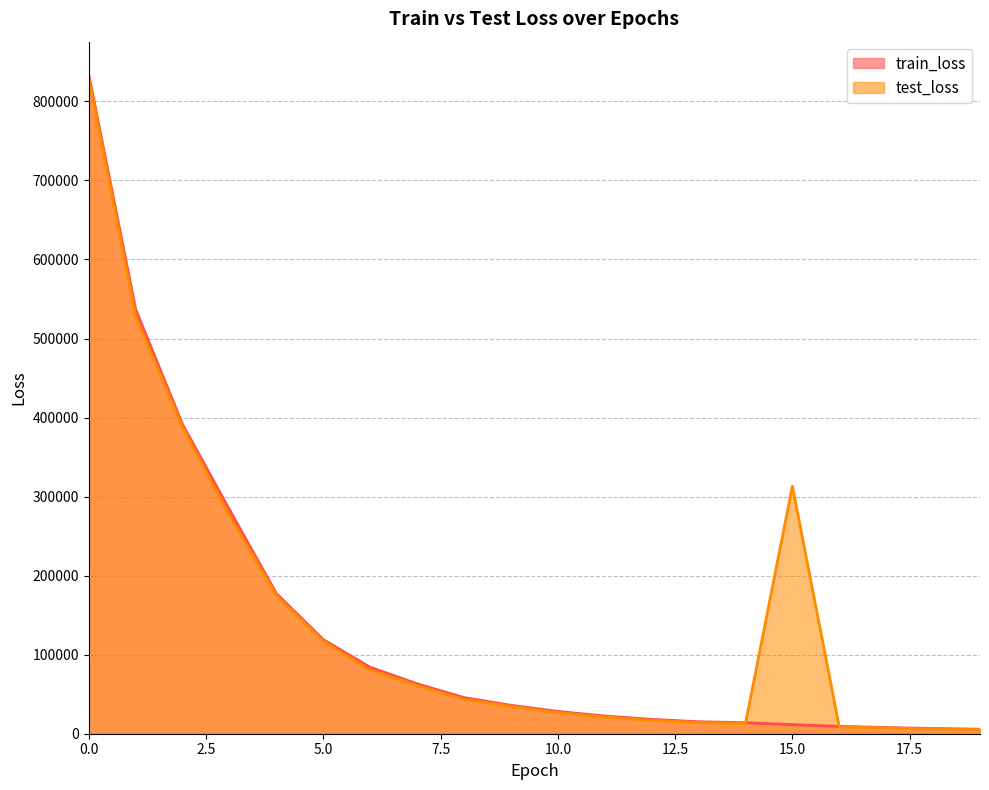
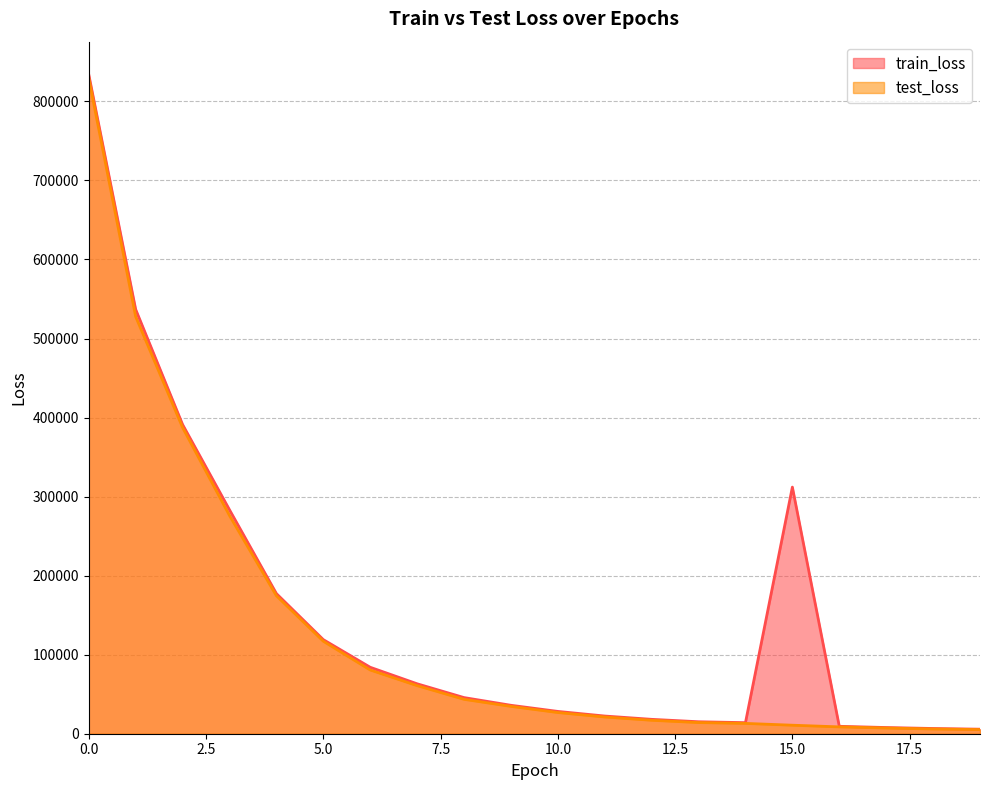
  {
    "train_loss": {
      "0.0": 830000,
-     "15.0": 10000
+     "15.0": 310000
    },
    "test_loss": {
      "0.0": 830000,
-     "15.0": 310000
+     "15.0": 10000
    }
  }
